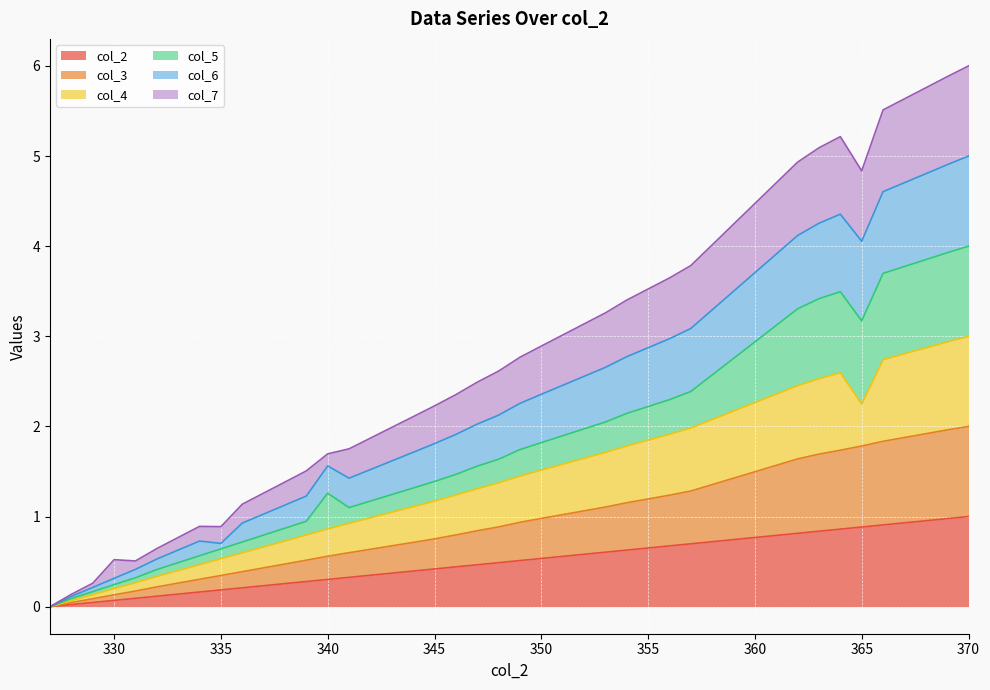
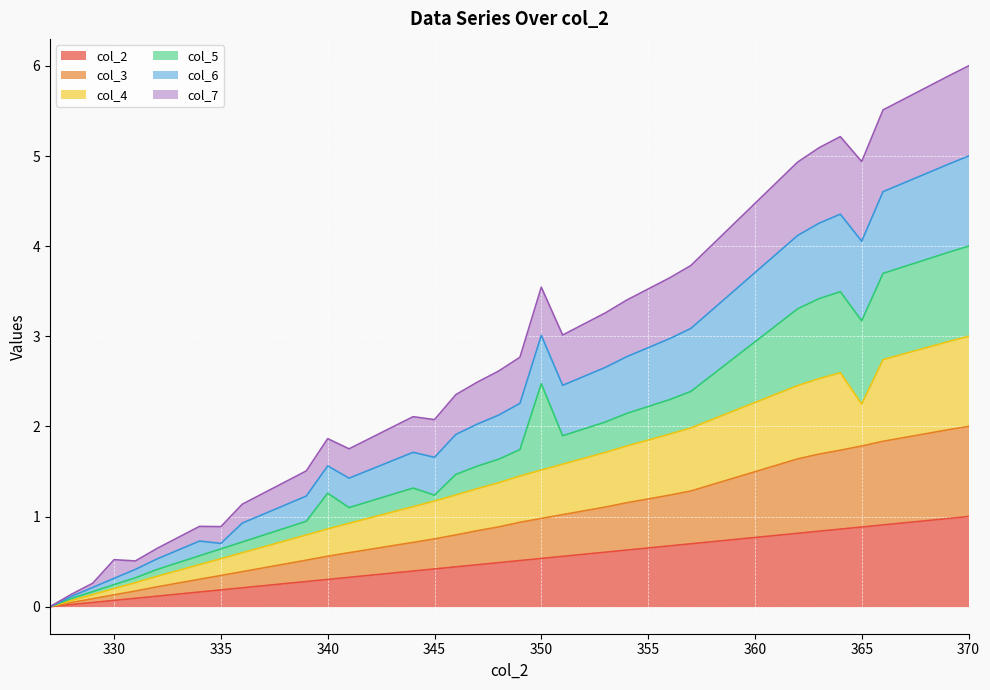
  {
    "col_4": {
      "330": 0.1,
      "335": 0.2,
      "340": 0.3,
      "345": 0.4,
      "350": 0.5,
      "355": 0.7,
      "365": 0.5,
      "370": 1.0
    },
    "col_5": {
      "330": 0.0,
      "335": 0.1,
      "340": 0.4,
-     "345": 0.2,
-     "350": 0.3,
+     "345": 0.1,
+     "350": 1.0,
      "355": 0.4,
      "365": 0.9,
      "370": 1.0
    },
    "col_6": {
      "330": 0.1,
      "335": 0.1,
      "340": 0.3,
      "345": 0.4,
      "350": 0.5,
      "355": 0.7,
      "365": 0.9,
      "370": 1.0
    },
    "col_7": {
      "330": 0.2,
      "335": 0.2,
-     "340": 0.1,
+     "340": 0.3,
      "345": 0.4,
      "350": 0.5,
      "355": 0.7,
-     "365": 0.8,
+     "365": 0.9,
      "370": 1.0
    }
  }
